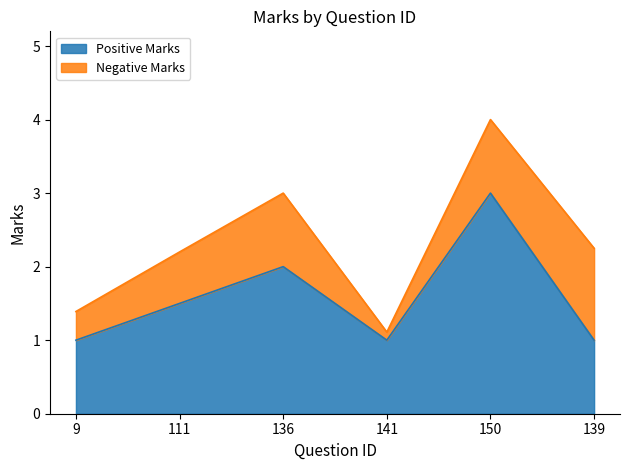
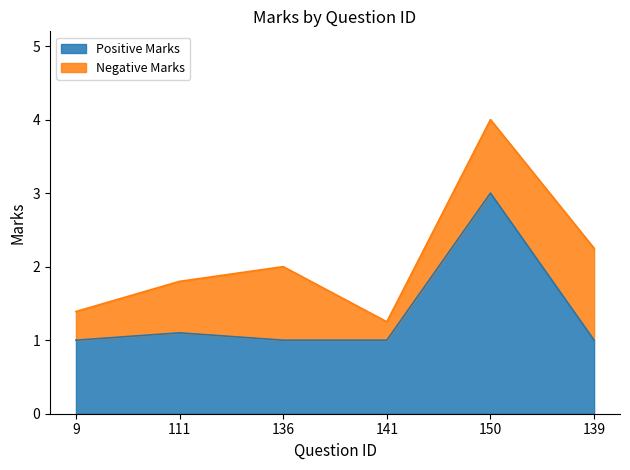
  {
    "Positive Marks": {
      "9": 1.0,
-     "111": 1.5,
-     "136": 2,
+     "111": 1.1,
+     "136": 1,
      "141": 1.0,
      "150": 3.0,
      "139": 1.0
    },
    "Negative Marks": {
      "9": 0.4,
      "111": 0.7,
      "136": 1.0,
-     "141": 0.1,
+     "141": 0.3,
      "150": 1.0,
      "139": 1.3
    }
  }
